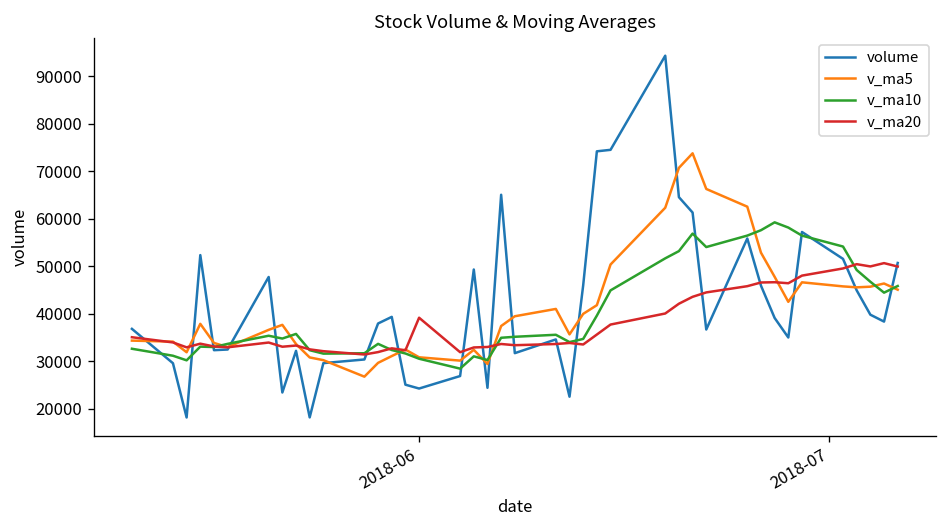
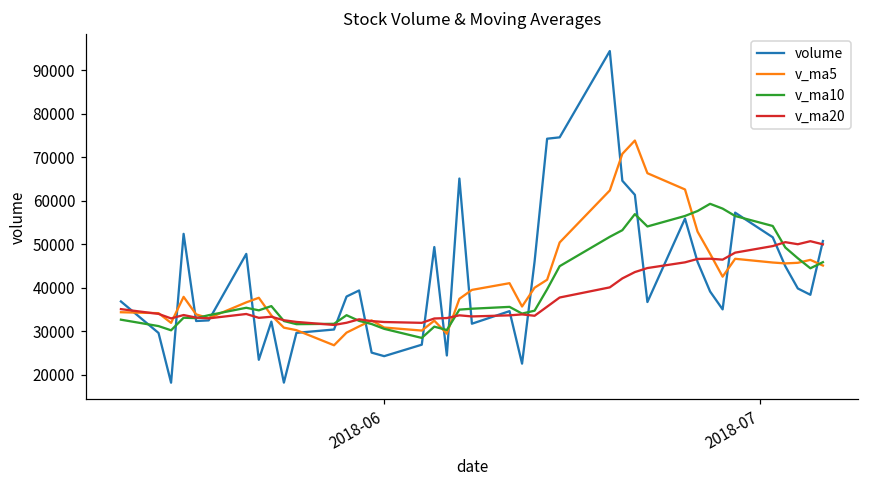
  {
    "volume": {
      "2018-06": 24000
    },
    "v_ma20": {
-     "2018-06": 39000
+     "2018-06": 32000
    }
  }
